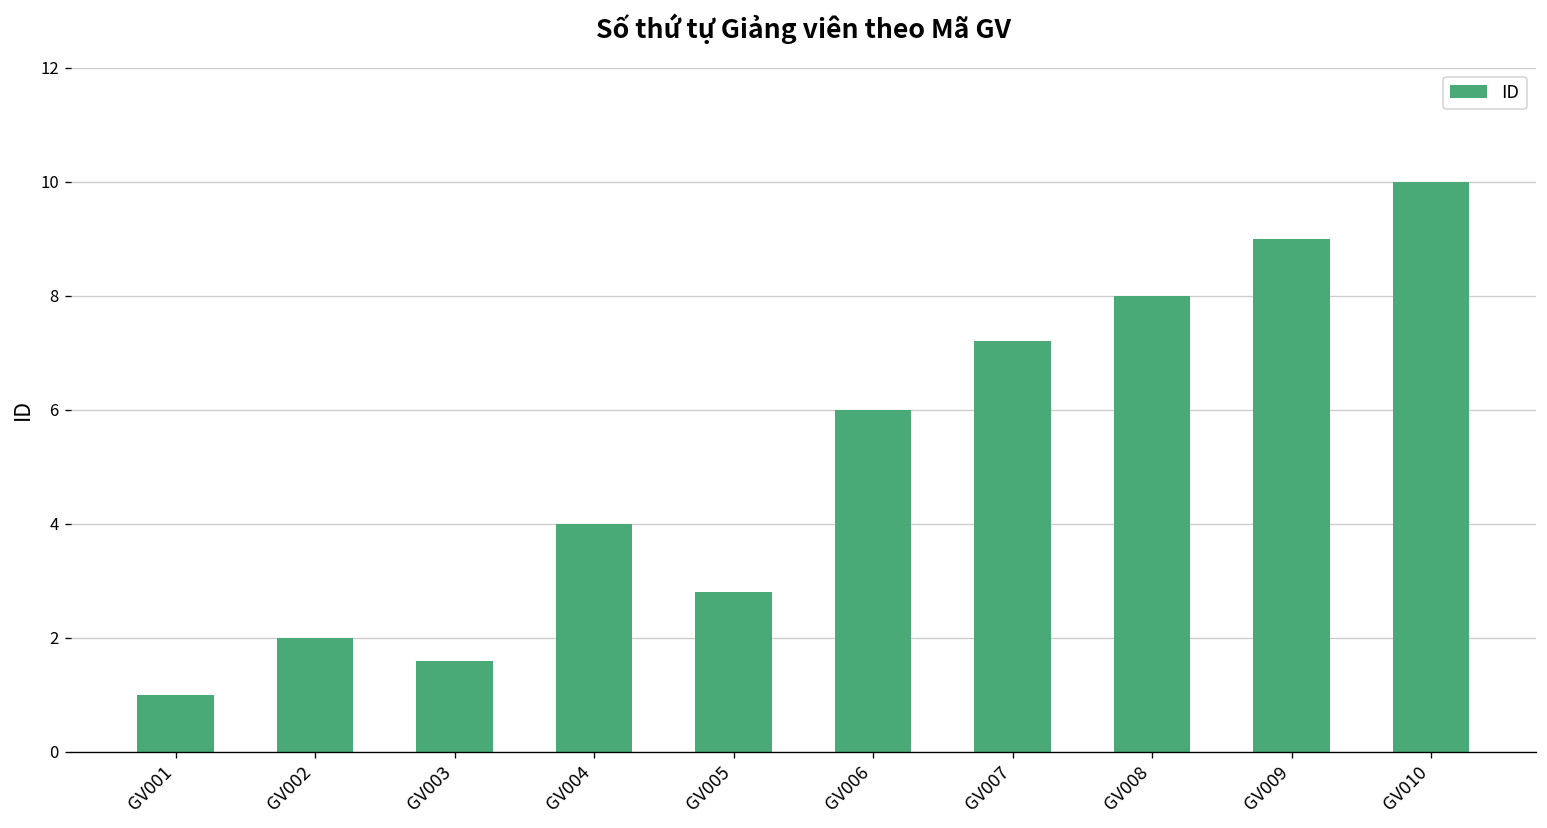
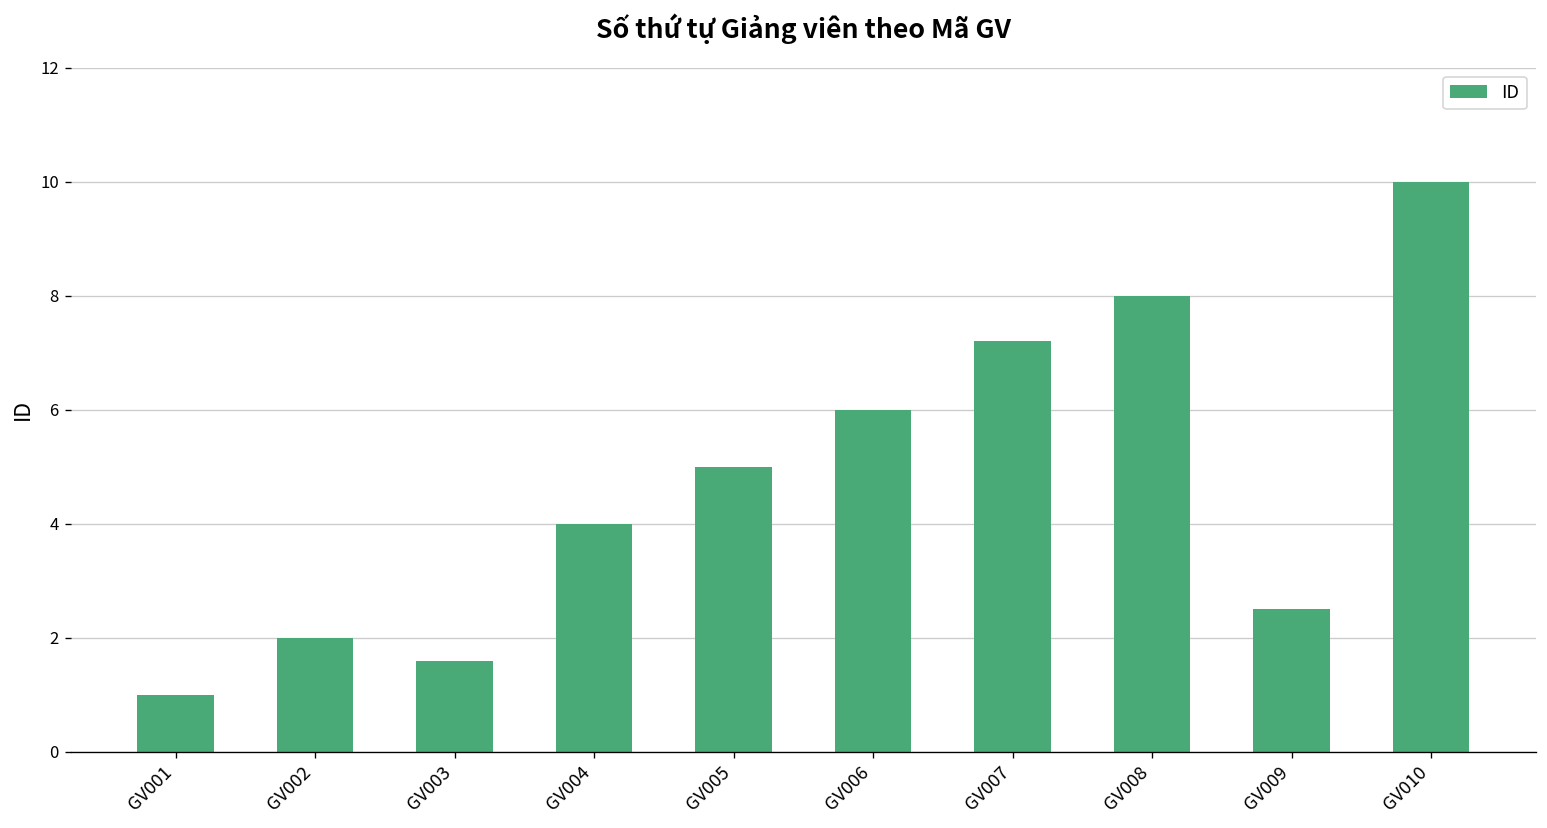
  {
    "GV001": 1.0,
    "GV002": 2.0,
    "GV003": 1.6,
    "GV004": 4.0,
-   "GV005": 2.8,
+   "GV005": 5.0,
    "GV006": 6.0,
    "GV007": 7.2,
    "GV008": 8.0,
-   "GV009": 9.0,
+   "GV009": 2.5,
    "GV010": 10.0
  }
